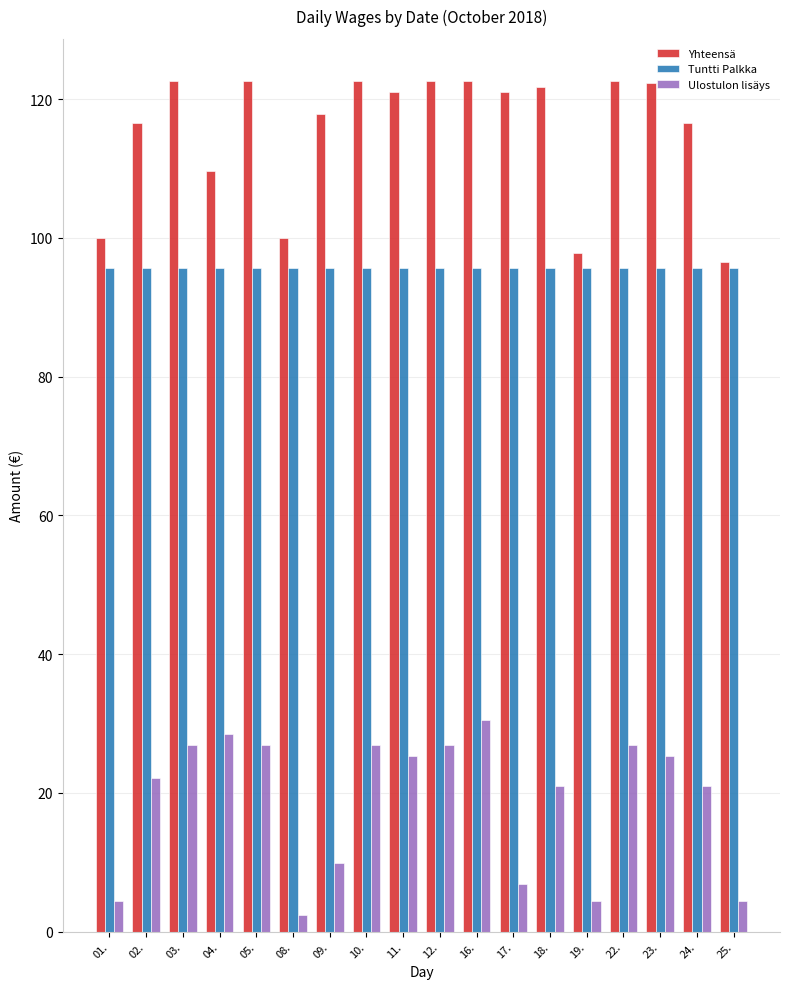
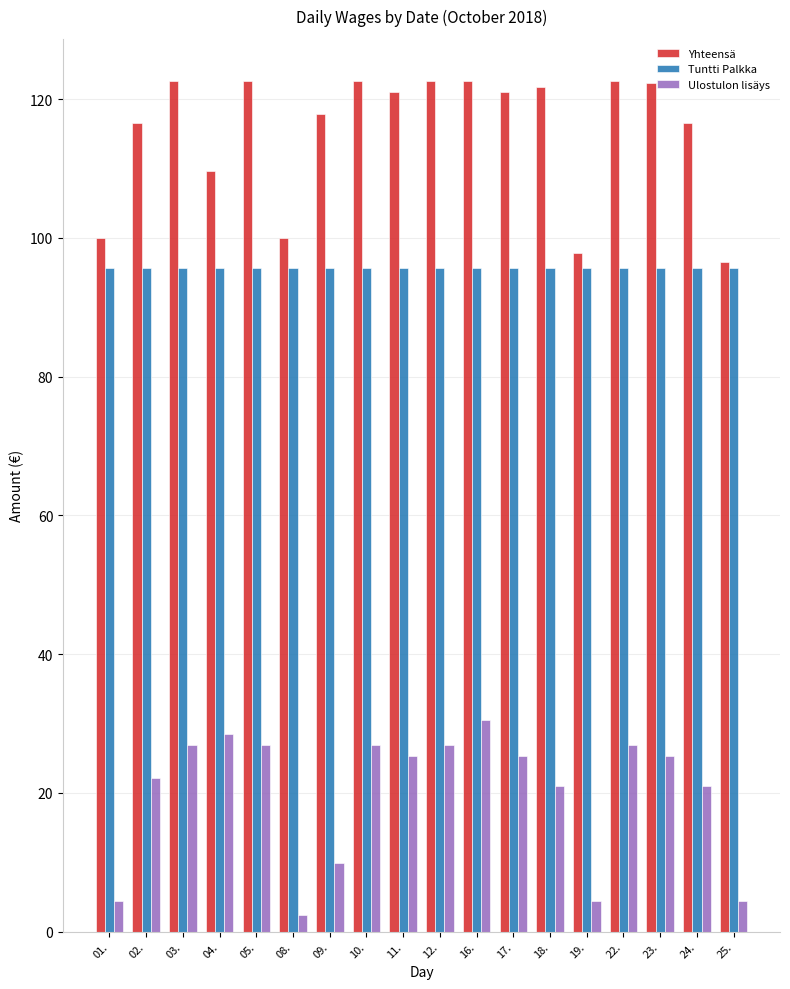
  {
    "Yhteensä": {
      "01.": 100,
      "02.": 117,
      "03.": 123,
      "04.": 110,
      "05.": 123,
      "08.": 100,
      "09.": 118,
      "10.": 123,
      "11.": 121,
      "12.": 123,
      "16.": 123,
      "17.": 121,
      "18.": 122,
      "19.": 98,
      "22.": 123,
      "23.": 122,
      "24.": 117,
      "25.": 97
    },
    "Tuntti Palkka": {
      "01.": 96,
      "02.": 96,
      "03.": 96,
      "04.": 96,
      "05.": 96,
      "08.": 96,
      "09.": 96,
      "10.": 96,
      "11.": 96,
      "12.": 96,
      "16.": 96,
      "17.": 96,
      "18.": 96,
      "19.": 96,
      "22.": 96,
      "23.": 96,
      "24.": 96,
      "25.": 96
    },
    "Ulostulon lisäys": {
      "01.": 4,
      "02.": 22,
      "03.": 27,
      "04.": 28,
      "05.": 27,
      "08.": 2,
      "09.": 10,
      "10.": 27,
      "11.": 25,
      "12.": 27,
      "16.": 30,
-     "17.": 7,
+     "17.": 25,
      "18.": 21,
      "19.": 4,
      "22.": 27,
      "23.": 25,
      "24.": 21,
      "25.": 4
    }
  }
